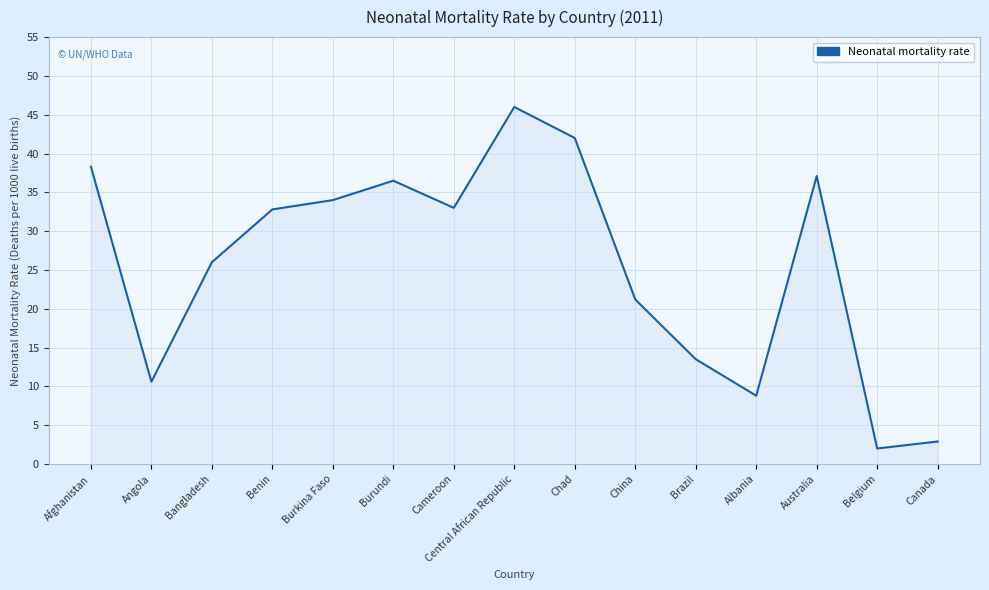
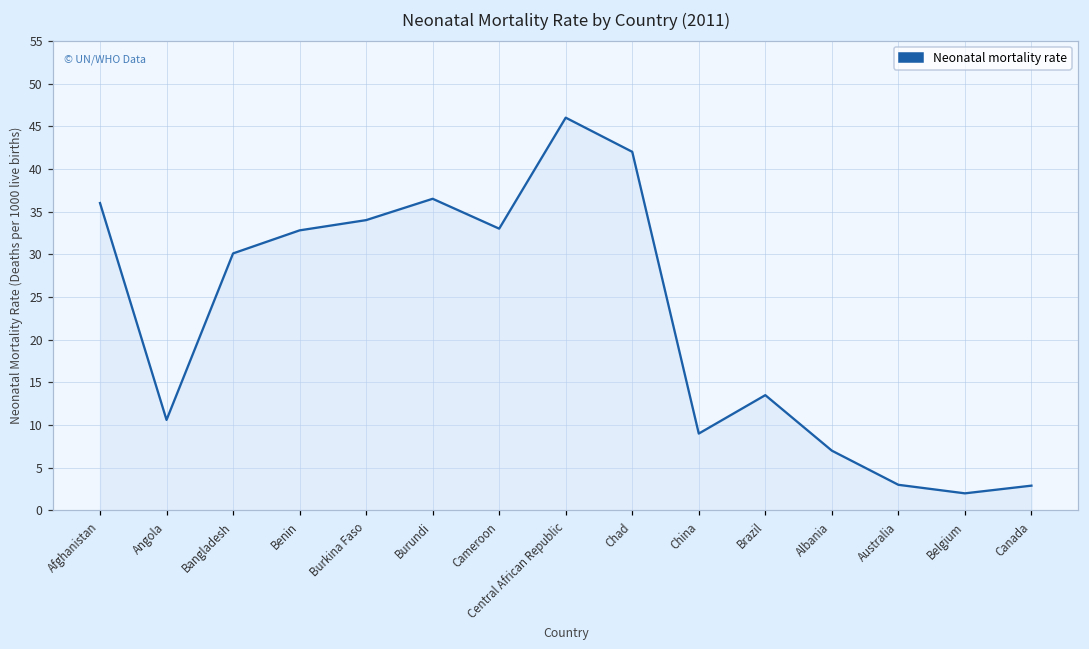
  {
-   "Afghanistan": 38,
+   "Afghanistan": 36,
    "Angola": 11,
-   "Bangladesh": 26,
+   "Bangladesh": 30,
    "Benin": 33,
    "Burkina Faso": 34,
    "Burundi": 37,
    "Cameroon": 33,
    "Central African Republic": 46,
    "Chad": 42,
-   "China": 21,
+   "China": 9,
    "Brazil": 14,
-   "Albania": 9,
-   "Australia": 37,
+   "Albania": 7,
+   "Australia": 3,
    "Belgium": 2,
    "Canada": 3
  }
